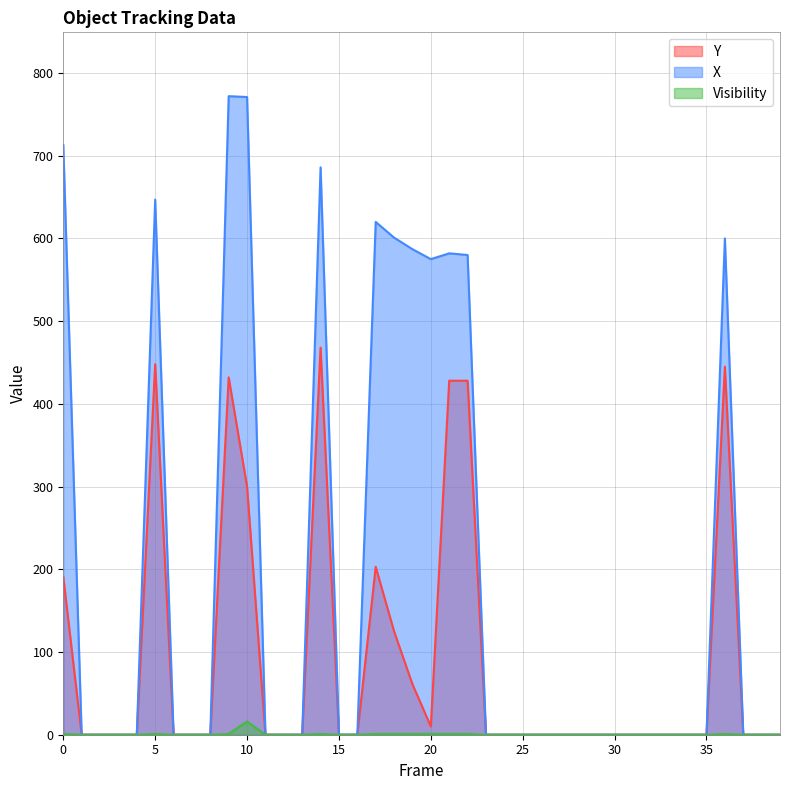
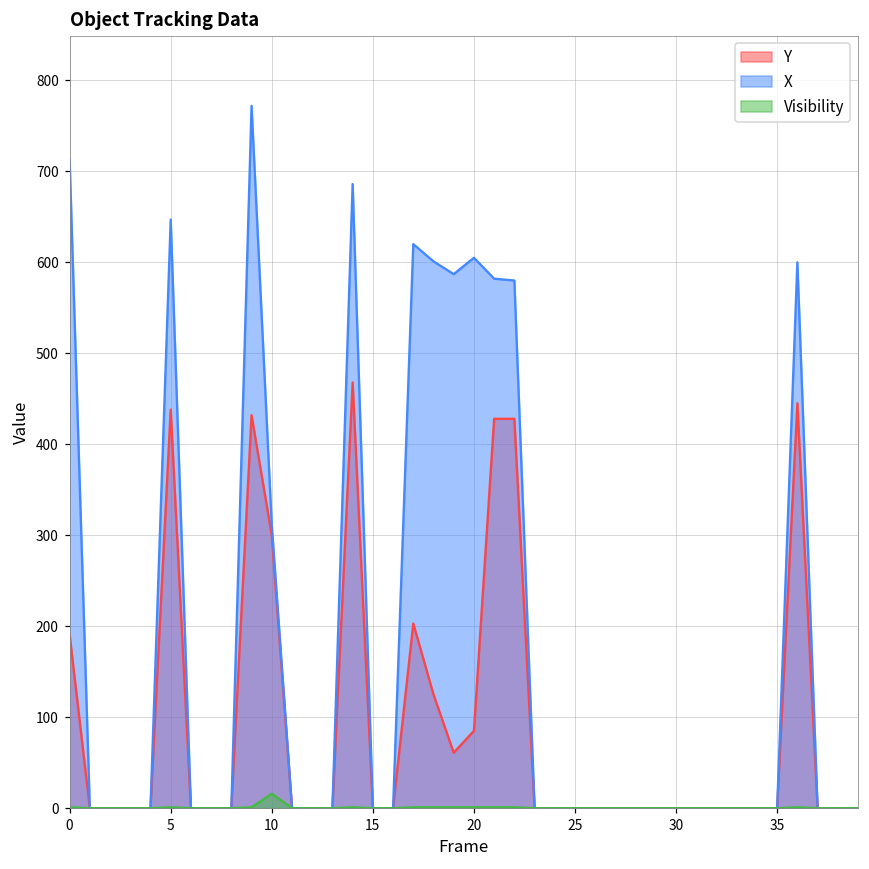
  {
    "Y": {
      "0": 190,
-     "5": 450,
+     "5": 440,
      "10": 300,
-     "20": 10
+     "20": 90
    },
    "X": {
      "0": 710,
      "5": 650,
-     "10": 770,
-     "20": 580
+     "10": 310,
+     "20": 610
    },
    "Visibility": {
      "0": 0,
      "5": 0,
      "10": 20,
      "20": 0
    }
  }
